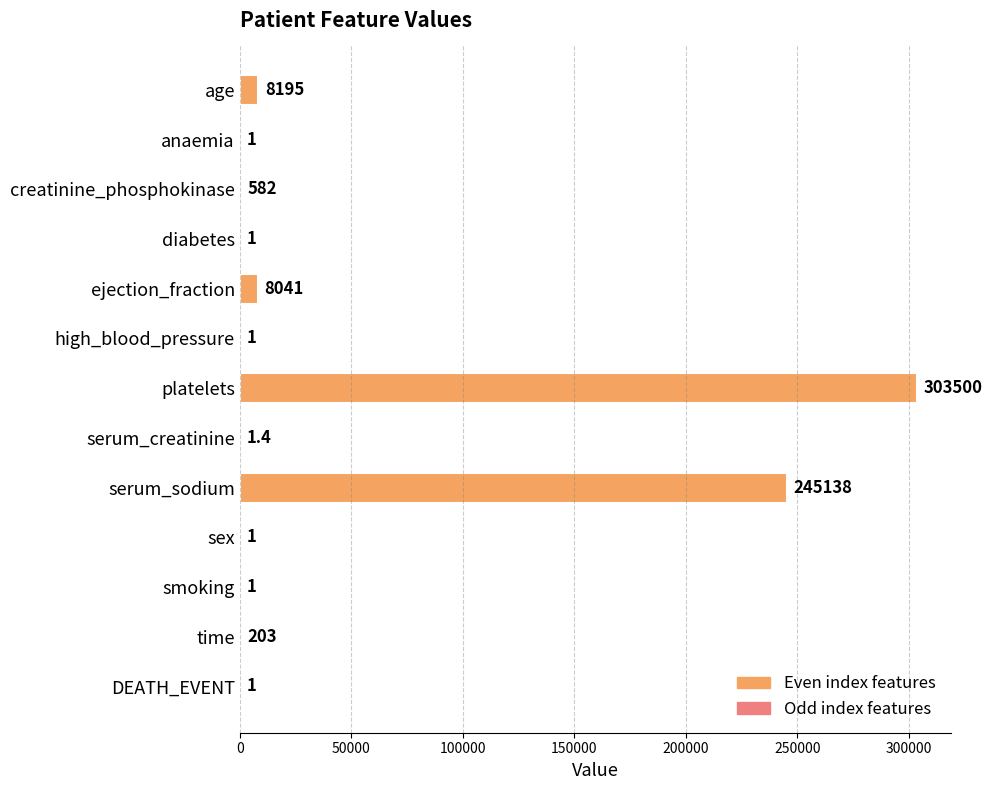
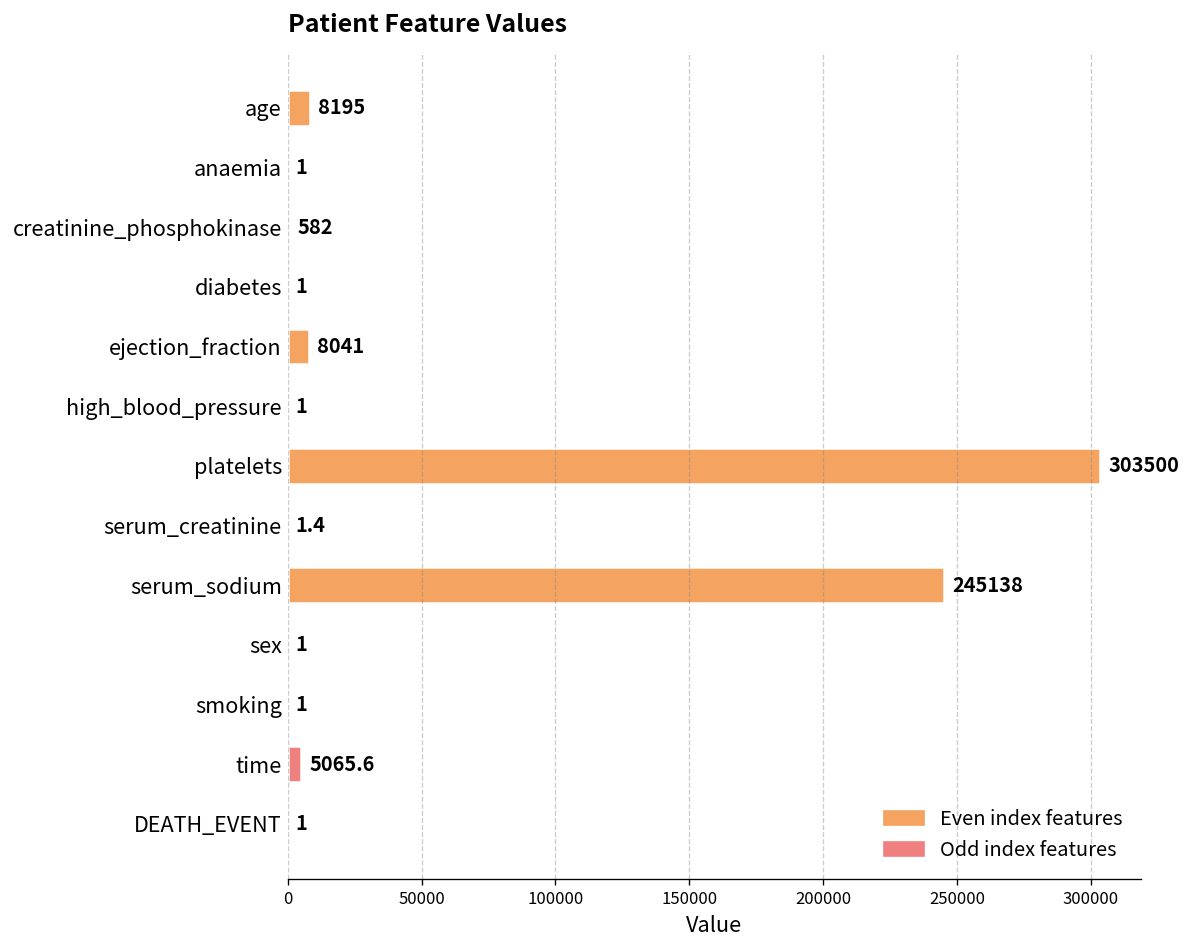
  {
    "age": 8195,
    "anaemia": 1,
    "creatinine_phosphokinase": 582,
    "diabetes": 1,
    "ejection_fraction": 8041,
    "high_blood_pressure": 1,
    "platelets": 303500,
    "serum_creatinine": 1.4,
    "serum_sodium": 245138,
    "sex": 1,
    "smoking": 1,
-   "time": 203,
+   "time": 5065.6,
    "DEATH_EVENT": 1
  }
